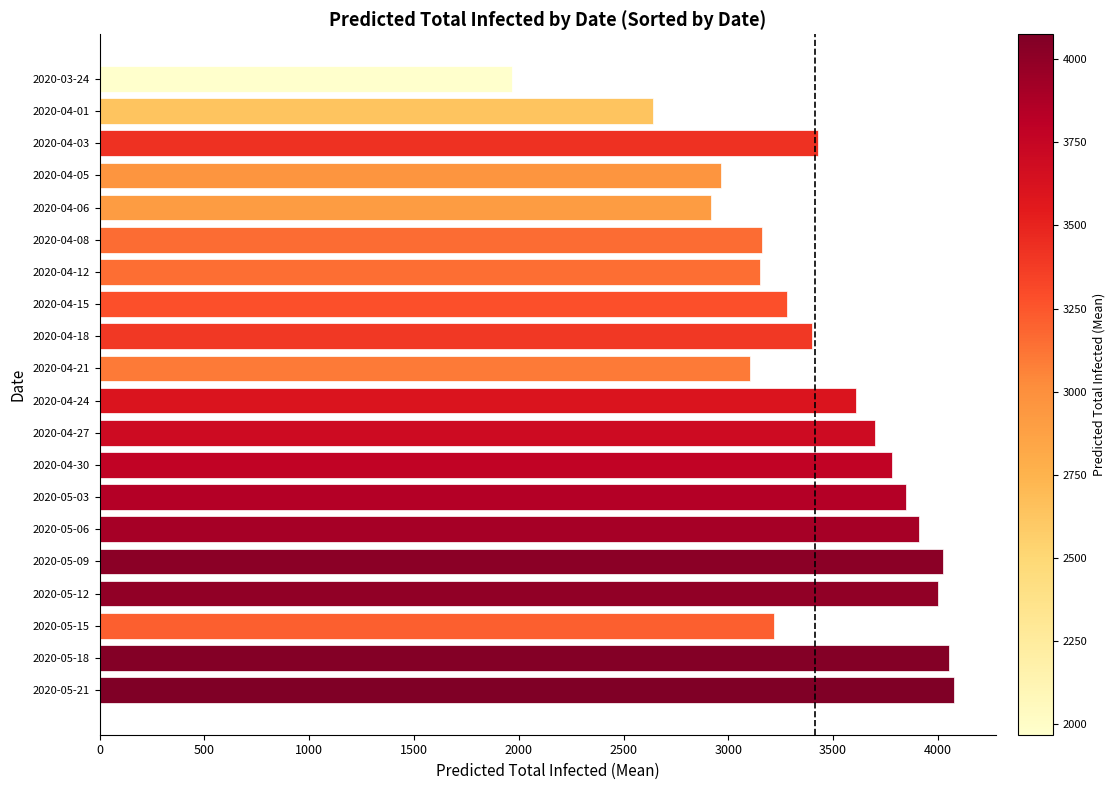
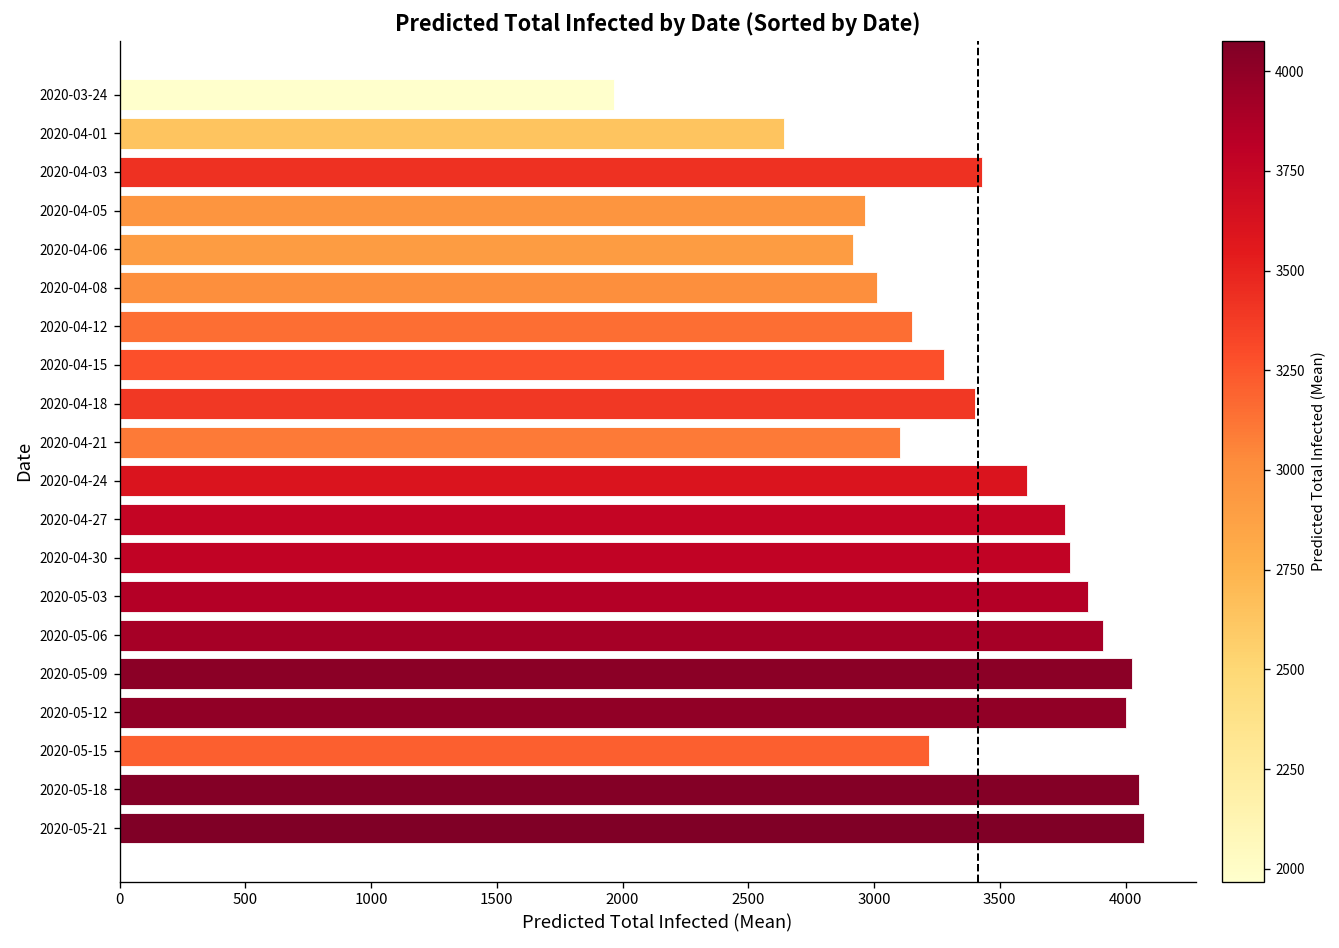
  {
    "2020-03-24": 1970,
    "2020-04-01": 2640,
    "2020-04-03": 3430,
    "2020-04-05": 2970,
    "2020-04-06": 2920,
-   "2020-04-08": 3160,
+   "2020-04-08": 3010,
    "2020-04-12": 3150,
    "2020-04-15": 3280,
    "2020-04-18": 3400,
    "2020-04-21": 3100,
    "2020-04-24": 3610,
-   "2020-04-27": 3700,
+   "2020-04-27": 3760,
    "2020-04-30": 3780,
    "2020-05-03": 3850,
    "2020-05-06": 3910,
    "2020-05-09": 4020,
    "2020-05-12": 4000,
    "2020-05-15": 3220,
    "2020-05-18": 4060,
    "2020-05-21": 4080
  }
